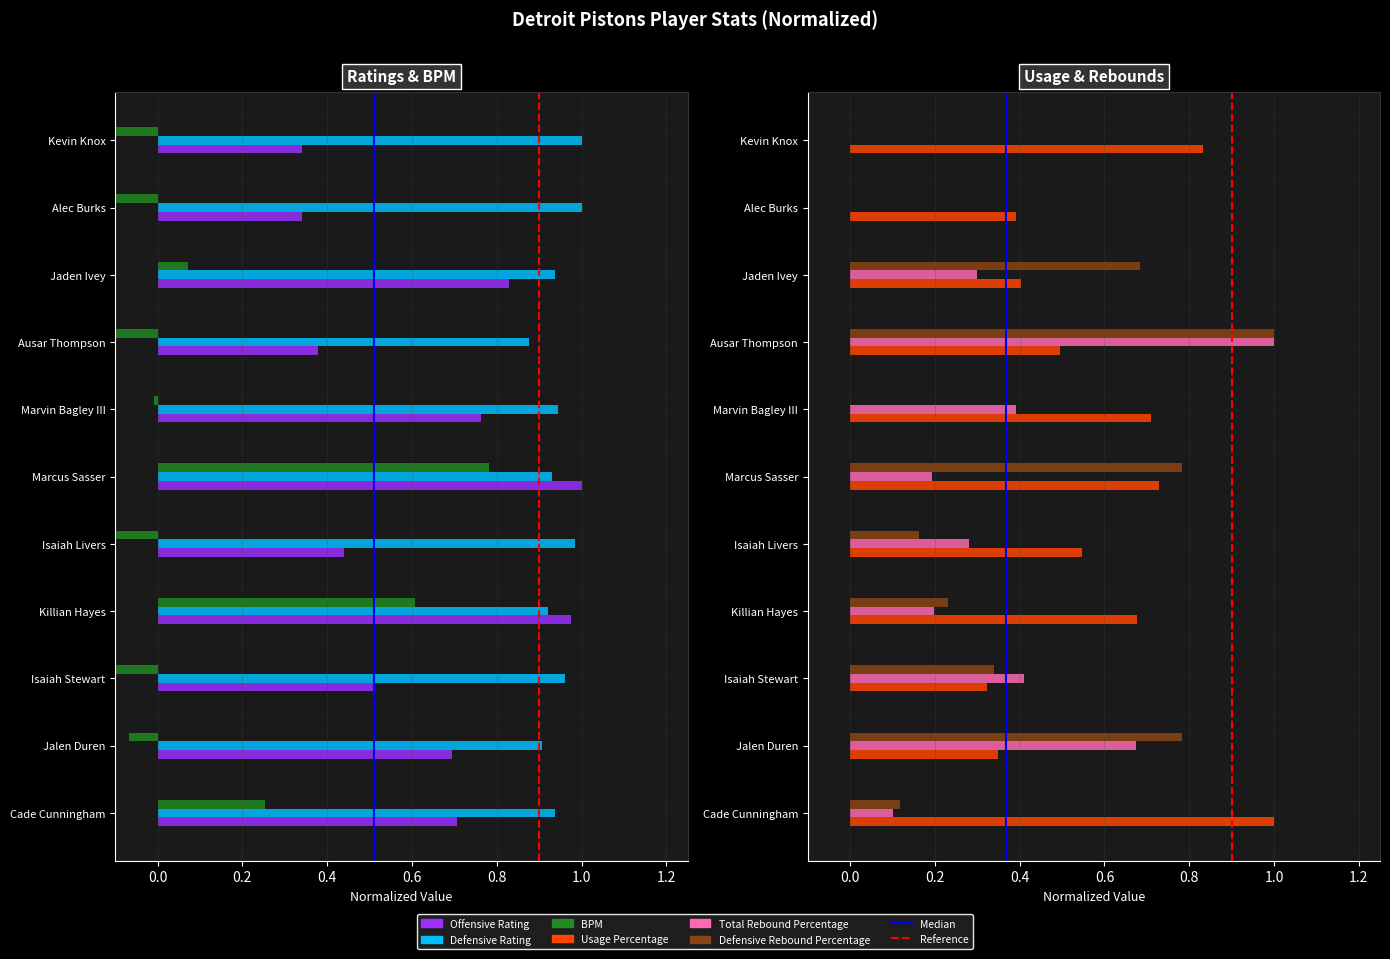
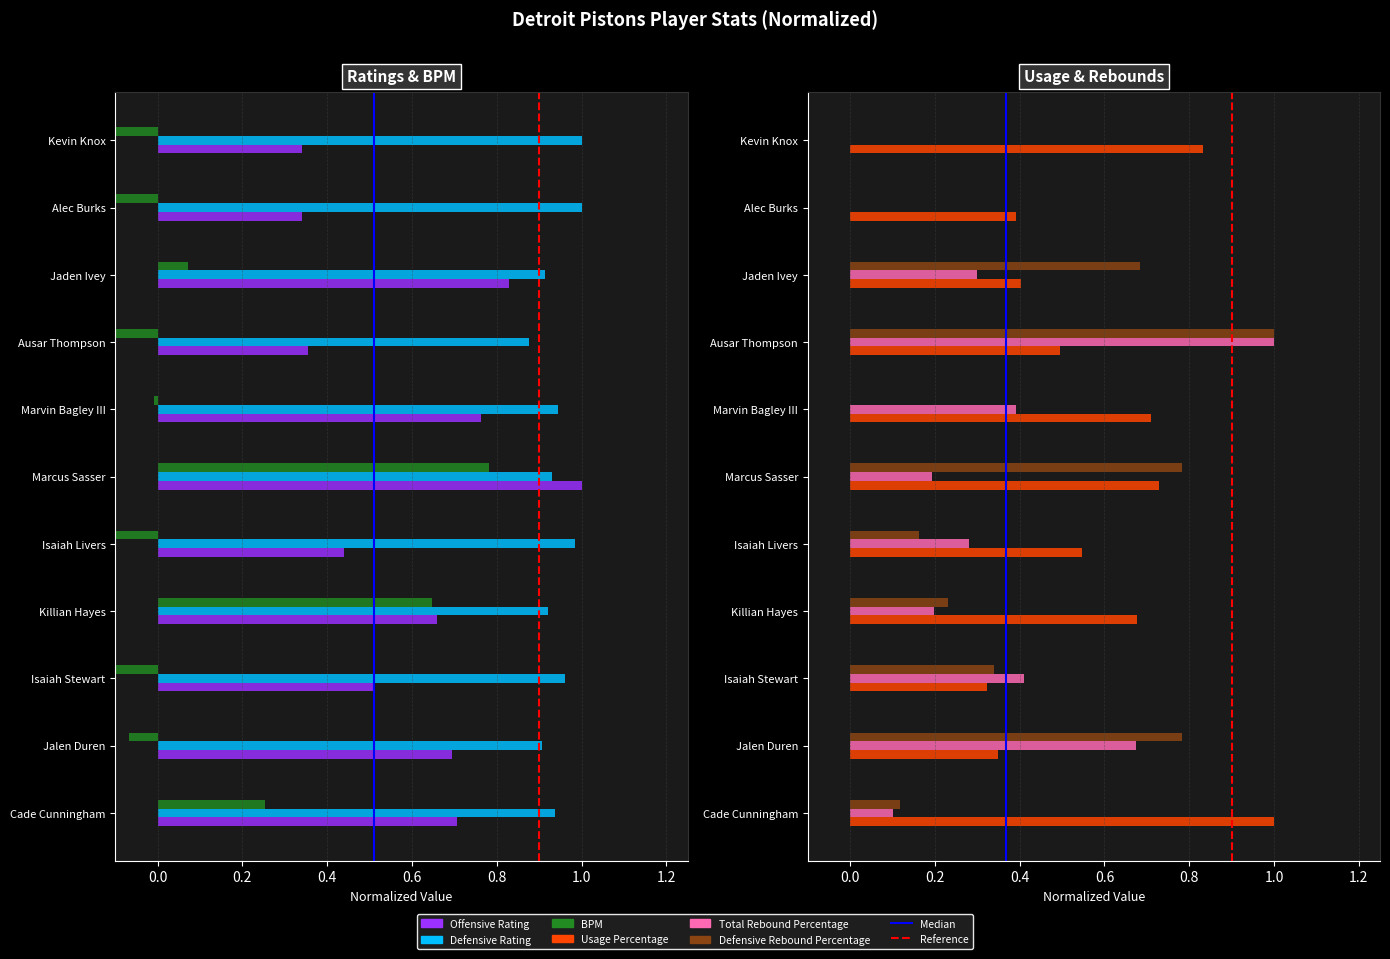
  {
    "Ratings & BPM": {
      "Offensive Rating": {
        "Kevin Knox": 0.34,
        "Alec Burks": 0.34,
        "Jaden Ivey": 0.83,
-       "Ausar Thompson": 0.38,
+       "Ausar Thompson": 0.35,
        "Marvin Bagley III": 0.76,
        "Marcus Sasser": 1.00,
        "Isaiah Livers": 0.44,
-       "Killian Hayes": 0.98,
+       "Killian Hayes": 0.66,
        "Isaiah Stewart": 0.51,
        "Jalen Duren": 0.70,
        "Cade Cunningham": 0.71
      },
      "Defensive Rating": {
        "Kevin Knox": 1.00,
        "Alec Burks": 1.00,
-       "Jaden Ivey": 0.94,
+       "Jaden Ivey": 0.91,
        "Ausar Thompson": 0.88,
        "Marvin Bagley III": 0.95,
        "Marcus Sasser": 0.93,
        "Isaiah Livers": 0.98,
        "Killian Hayes": 0.92,
        "Isaiah Stewart": 0.96,
        "Jalen Duren": 0.91,
        "Cade Cunningham": 0.94
      },
      "BPM": {
        "Jaden Ivey": 0.07,
        "Marvin Bagley III": -0.01,
        "Marcus Sasser": 0.78,
-       "Killian Hayes": 0.61,
+       "Killian Hayes": 0.65,
        "Jalen Duren": -0.07,
        "Cade Cunningham": 0.25
      }
    },
    "Usage & Rebounds": {
      "Usage Percentage": {
        "Kevin Knox": 0.83,
        "Alec Burks": 0.39,
        "Jaden Ivey": 0.40,
        "Ausar Thompson": 0.49,
        "Marvin Bagley III": 0.71,
        "Marcus Sasser": 0.73,
        "Isaiah Livers": 0.55,
        "Killian Hayes": 0.68,
        "Isaiah Stewart": 0.32,
        "Jalen Duren": 0.35,
        "Cade Cunningham": 1.00
      },
      "Total Rebound Percentage": {
        "Kevin Knox": 0.00,
        "Alec Burks": 0.00,
        "Jaden Ivey": 0.30,
        "Ausar Thompson": 1.00,
        "Marvin Bagley III": 0.39,
        "Marcus Sasser": 0.19,
        "Isaiah Livers": 0.28,
        "Killian Hayes": 0.20,
        "Isaiah Stewart": 0.41,
        "Jalen Duren": 0.67,
        "Cade Cunningham": 0.10
      },
      "Defensive Rebound Percentage": {
        "Kevin Knox": 0.00,
        "Alec Burks": 0.00,
        "Jaden Ivey": 0.68,
        "Ausar Thompson": 1.00,
        "Marvin Bagley III": 0.00,
        "Marcus Sasser": 0.78,
        "Isaiah Livers": 0.16,
        "Killian Hayes": 0.23,
        "Isaiah Stewart": 0.34,
        "Jalen Duren": 0.78,
        "Cade Cunningham": 0.12
      }
    }
  }
